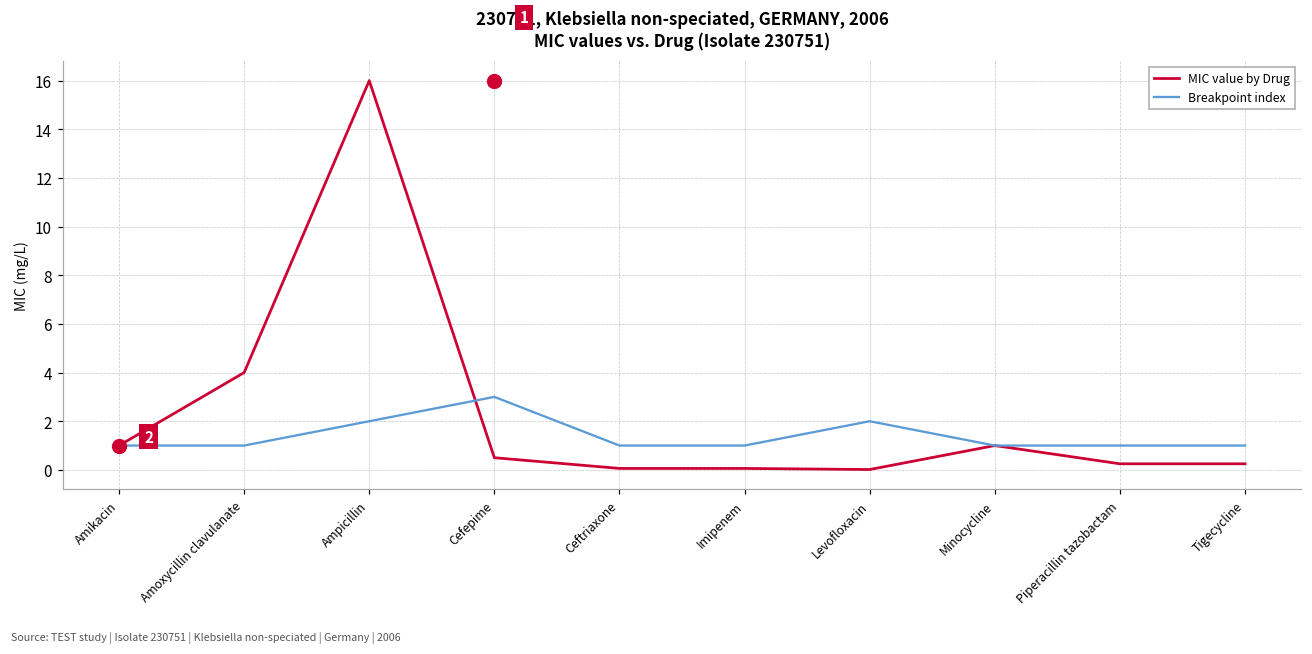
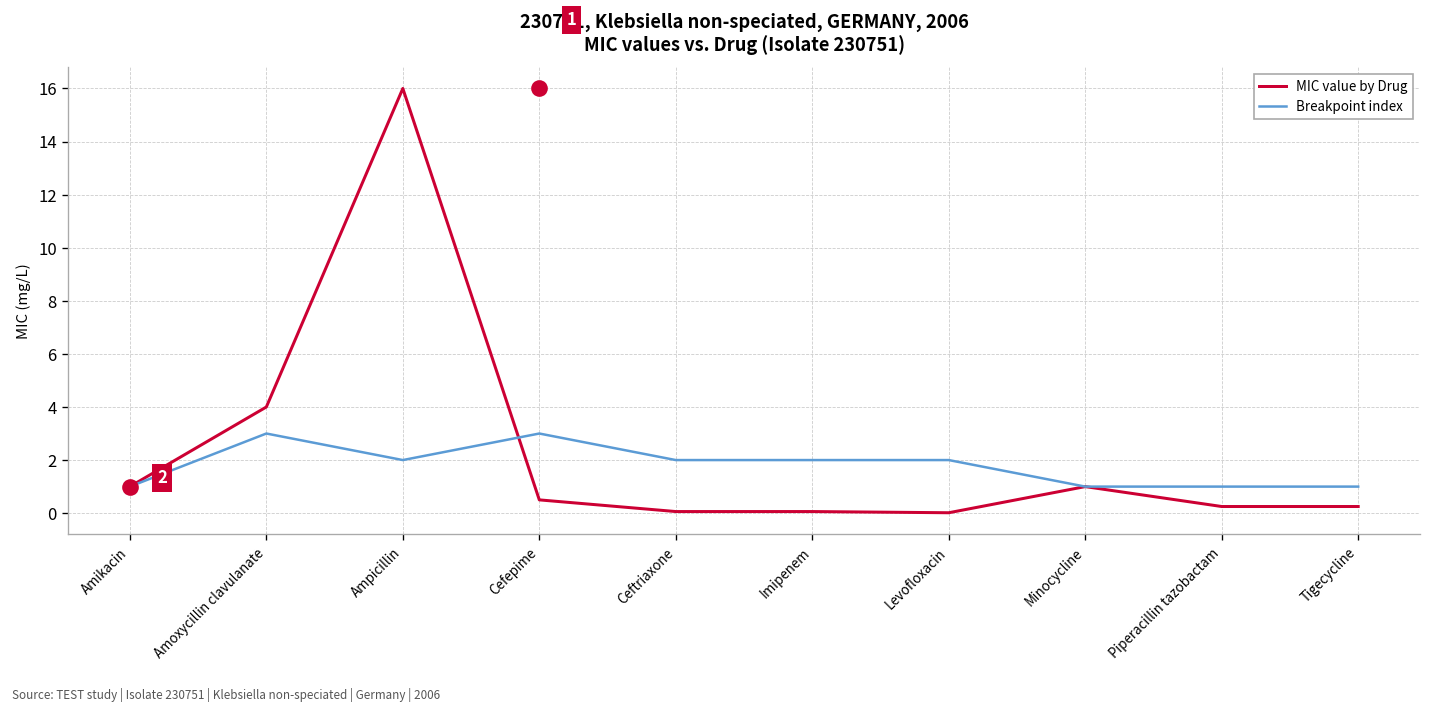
  {
    "Breakpoint index": {
-     "Amoxycillin clavulanate": 1,
+     "Amoxycillin clavulanate": 3,
      "Ampicillin": 2,
      "Cefepime": 3,
-     "Ceftriaxone": 1,
-     "Imipenem": 1,
+     "Ceftriaxone": 2,
+     "Imipenem": 2,
      "Levofloxacin": 2,
      "Piperacillin tazobactam": 1,
      "Tigecycline": 1
    }
  }
